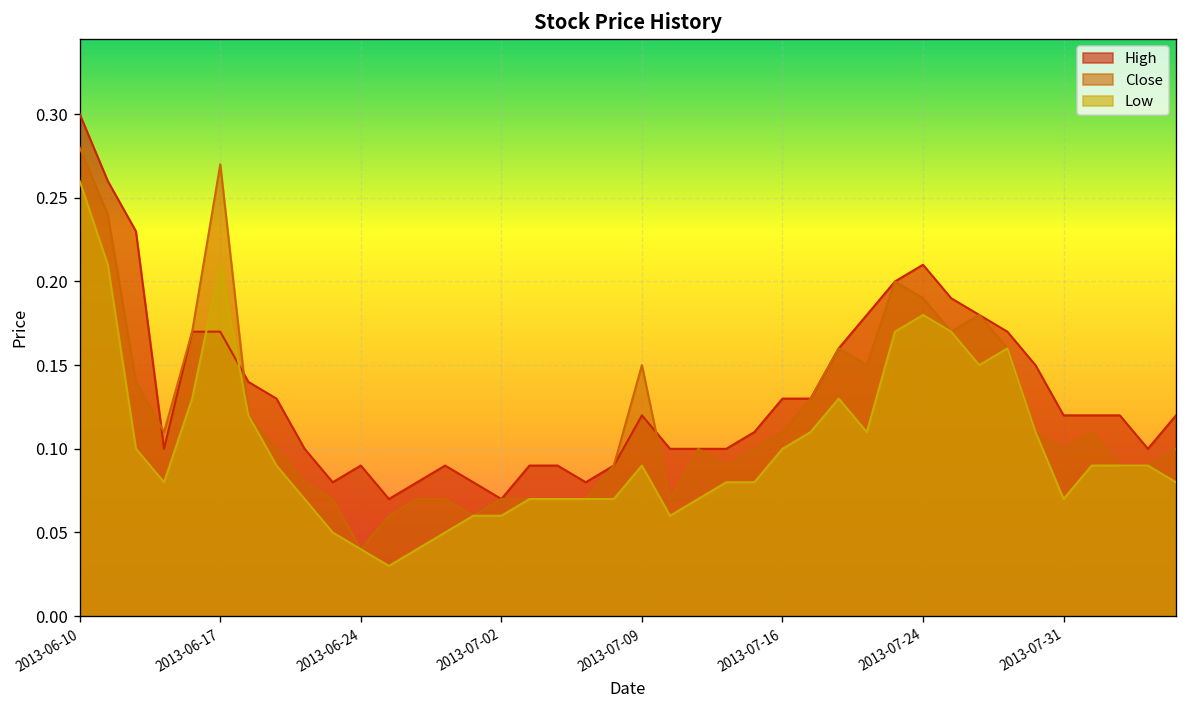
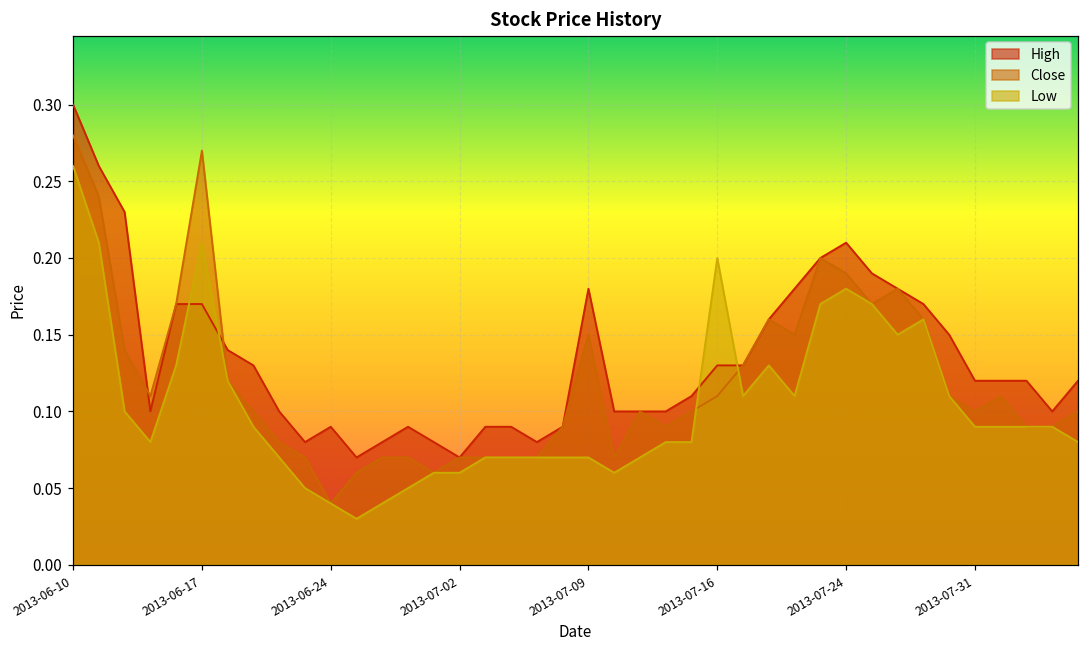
  {
    "High": {
      "2013-06-10": 0.30,
      "2013-06-17": 0.17,
      "2013-06-24": 0.09,
-     "2013-07-09": 0.12,
+     "2013-07-09": 0.18,
      "2013-07-16": 0.13,
      "2013-07-24": 0.21,
      "2013-07-31": 0.12
    },
    "Close": {
      "2013-06-10": 0.28,
      "2013-06-17": 0.27,
      "2013-07-09": 0.15,
      "2013-07-16": 0.11,
      "2013-07-24": 0.19,
      "2013-07-31": 0.10
    },
    "Low": {
      "2013-06-10": 0.26,
      "2013-06-17": 0.21,
      "2013-07-02": 0.06,
-     "2013-07-09": 0.09,
-     "2013-07-16": 0.1,
+     "2013-07-09": 0.07,
+     "2013-07-16": 0.2,
      "2013-07-24": 0.18,
-     "2013-07-31": 0.07
+     "2013-07-31": 0.09
    }
  }
